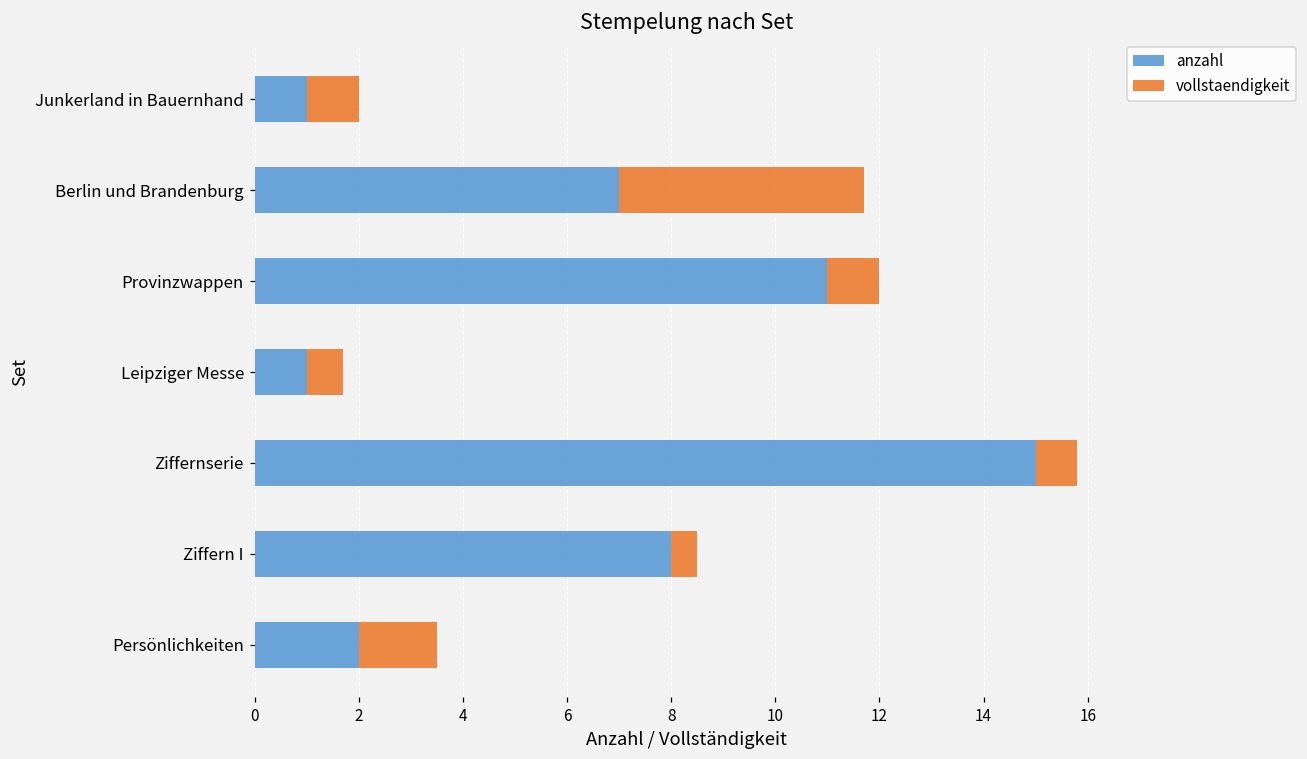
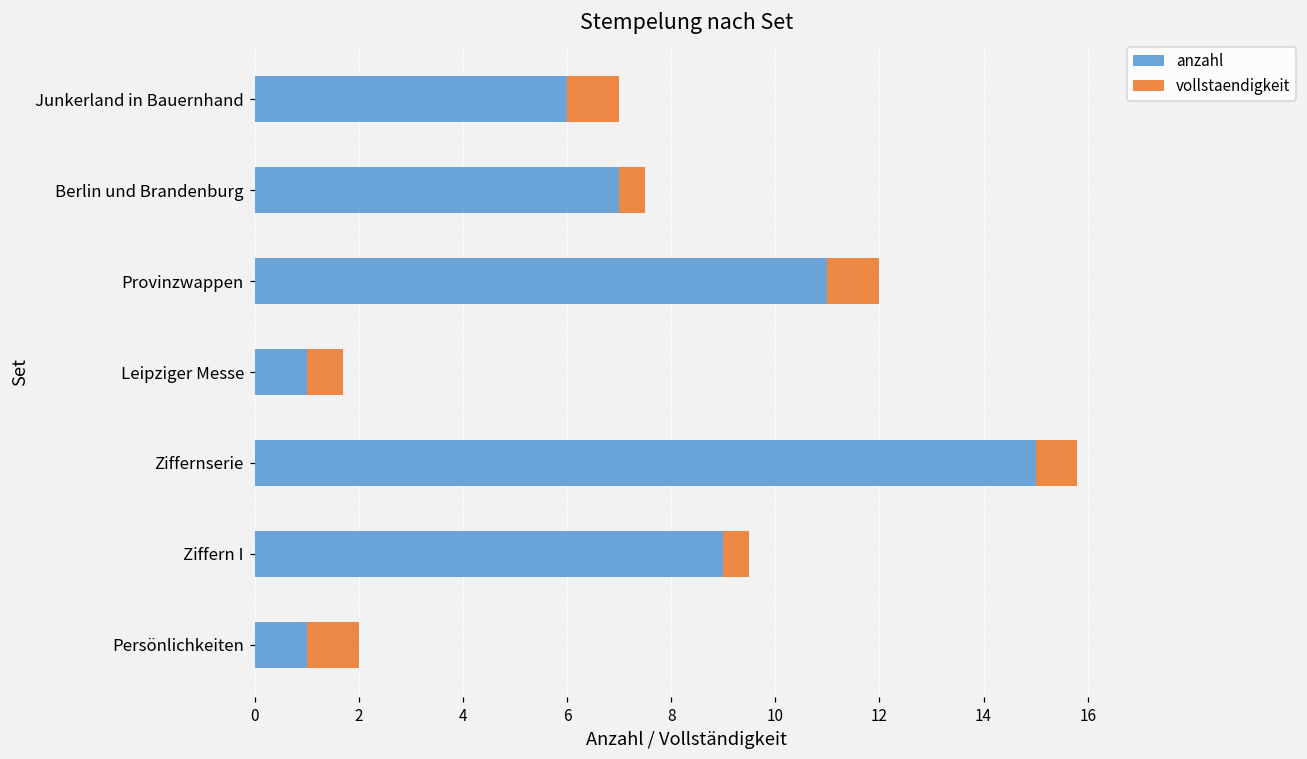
  {
    "anzahl": {
-     "Junkerland in Bauernhand": 1,
+     "Junkerland in Bauernhand": 6,
      "Berlin und Brandenburg": 7,
      "Provinzwappen": 11,
      "Leipziger Messe": 1,
      "Ziffernserie": 15,
-     "Ziffern I": 8,
-     "Persönlichkeiten": 2
+     "Ziffern I": 9,
+     "Persönlichkeiten": 1
    },
    "vollstaendigkeit": {
      "Junkerland in Bauernhand": 1.0,
-     "Berlin und Brandenburg": 4.7,
+     "Berlin und Brandenburg": 0.5,
      "Provinzwappen": 1.0,
      "Leipziger Messe": 0.7,
      "Ziffernserie": 0.8,
      "Ziffern I": 0.5,
-     "Persönlichkeiten": 1.5
+     "Persönlichkeiten": 1.0
    }
  }
